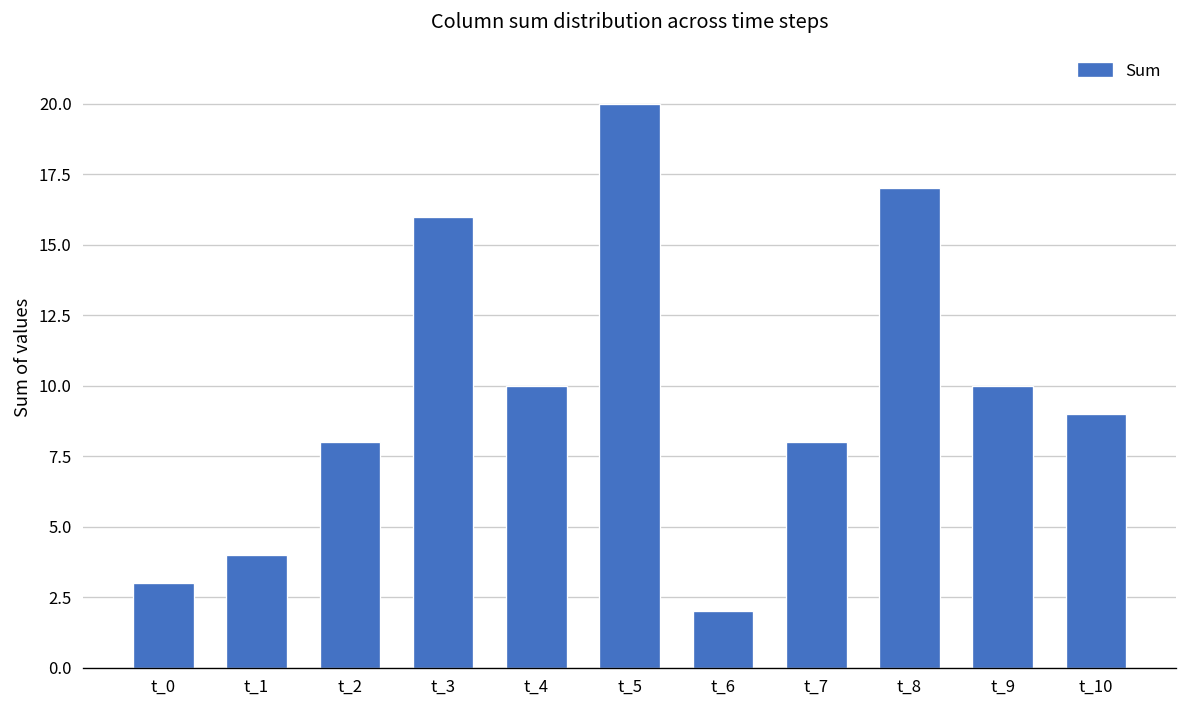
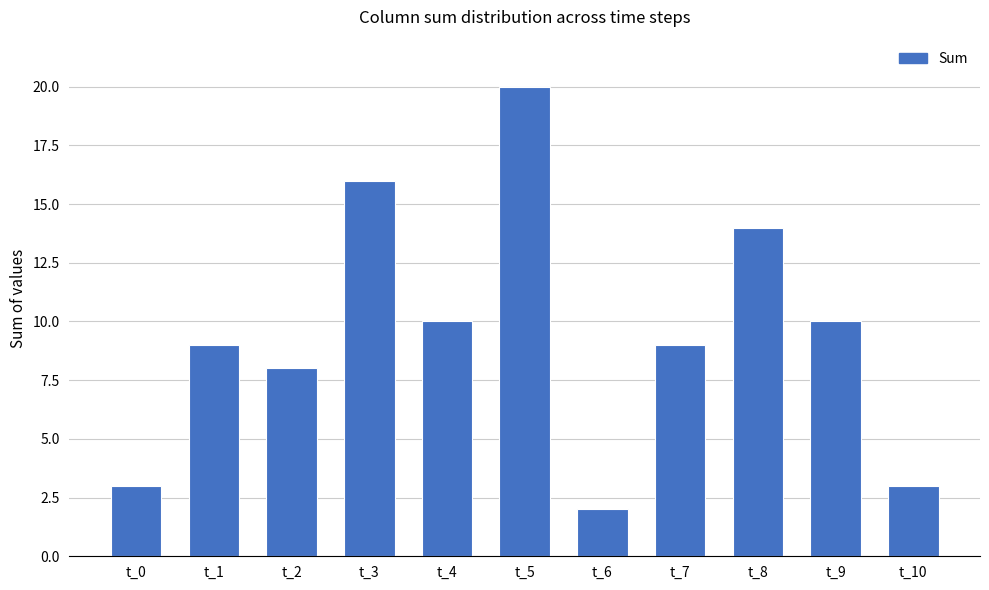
  {
    "t_0": 3,
-   "t_1": 4,
+   "t_1": 9,
    "t_2": 8,
    "t_3": 16,
    "t_4": 10,
    "t_5": 20,
    "t_6": 2,
-   "t_7": 8,
-   "t_8": 17,
+   "t_7": 9,
+   "t_8": 14,
    "t_9": 10,
-   "t_10": 9
+   "t_10": 3
  }
